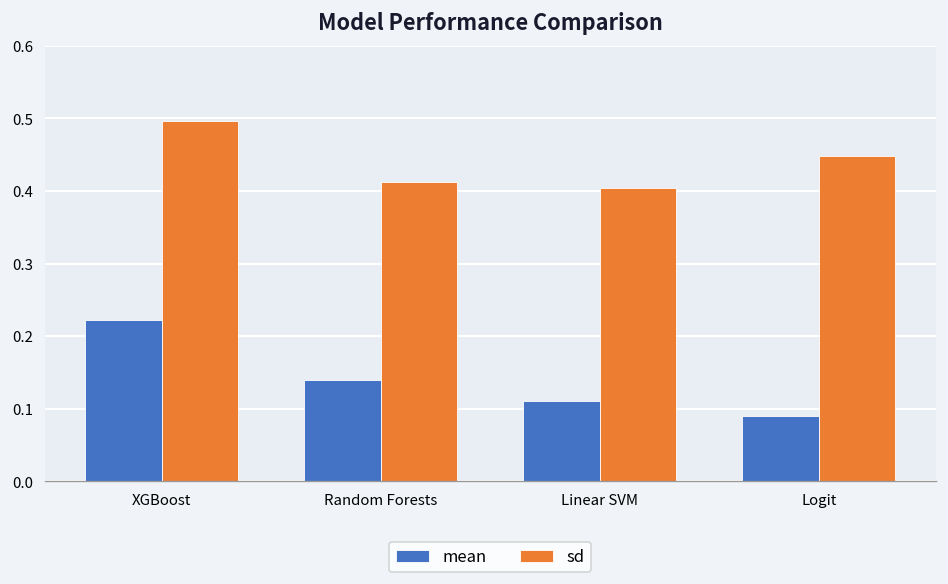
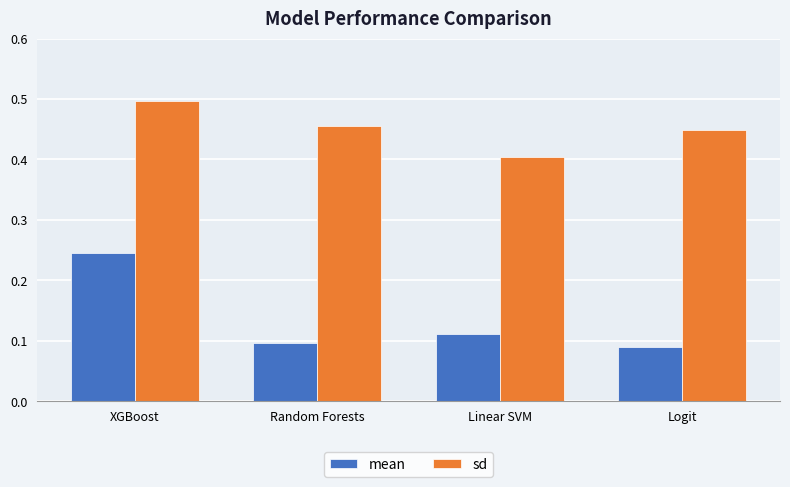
  {
    "mean": {
-     "XGBoost": 0.22,
-     "Random Forests": 0.14,
+     "XGBoost": 0.25,
+     "Random Forests": 0.10,
      "Linear SVM": 0.11,
      "Logit": 0.09
    },
    "sd": {
      "XGBoost": 0.50,
-     "Random Forests": 0.41,
+     "Random Forests": 0.46,
      "Linear SVM": 0.40,
      "Logit": 0.45
    }
  }
